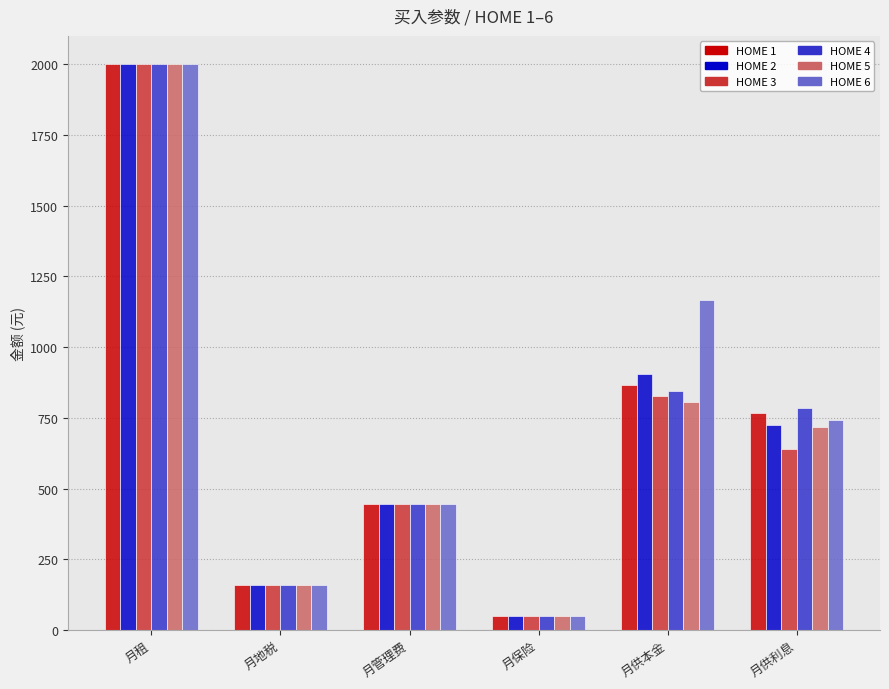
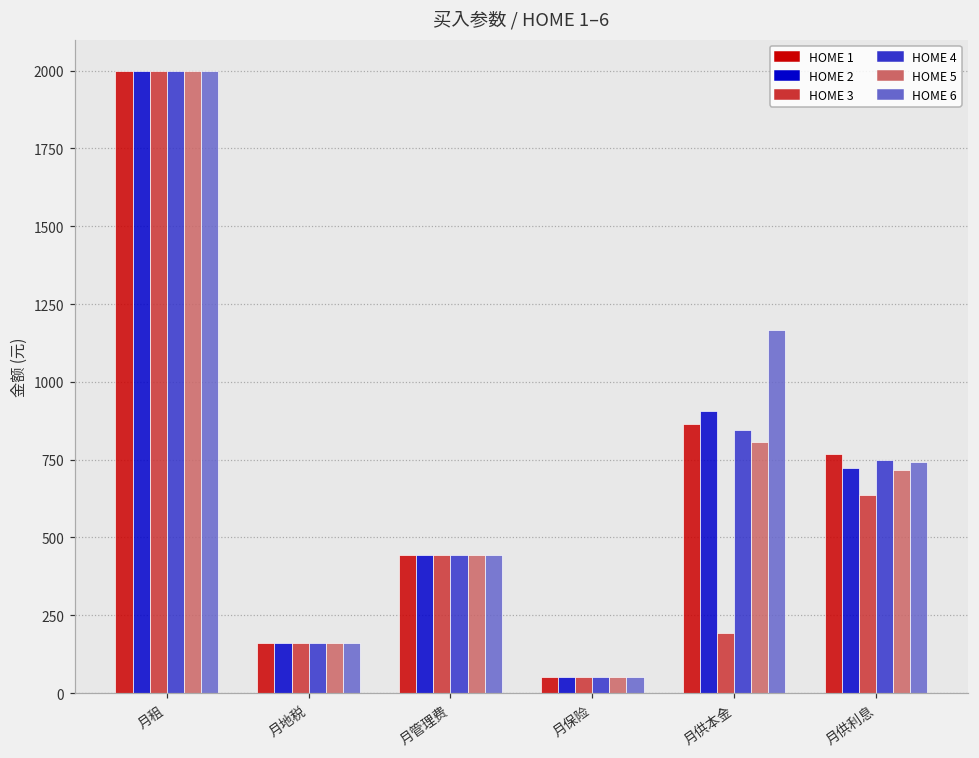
  {
    "HOME 1": {
      "月租": 2000,
      "月地税": 160,
      "月管理费": 450,
      "月保险": 50,
      "月供本金": 860,
      "月供利息": 770
    },
    "HOME 2": {
      "月租": 2000,
      "月地税": 160,
      "月管理费": 450,
      "月保险": 50,
      "月供本金": 910,
      "月供利息": 720
    },
    "HOME 3": {
      "月租": 2000,
      "月地税": 160,
      "月管理费": 450,
      "月保险": 50,
-     "月供本金": 830,
+     "月供本金": 190,
      "月供利息": 640
    },
    "HOME 4": {
      "月租": 2000,
      "月地税": 160,
      "月管理费": 450,
      "月保险": 50,
      "月供本金": 850,
-     "月供利息": 790
+     "月供利息": 750
    },
    "HOME 5": {
      "月租": 2000,
      "月地税": 160,
      "月管理费": 450,
      "月保险": 50,
      "月供本金": 810,
      "月供利息": 720
    },
    "HOME 6": {
      "月租": 2000,
      "月地税": 160,
      "月管理费": 450,
      "月保险": 50,
      "月供本金": 1170,
      "月供利息": 740
    }
  }
